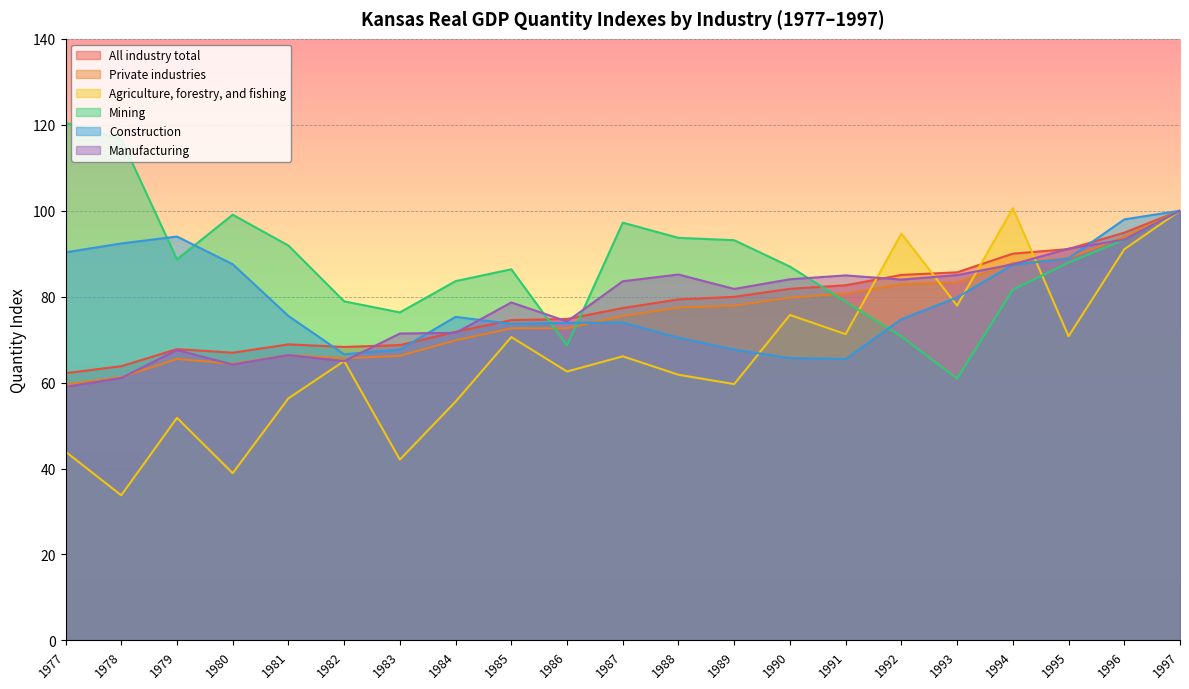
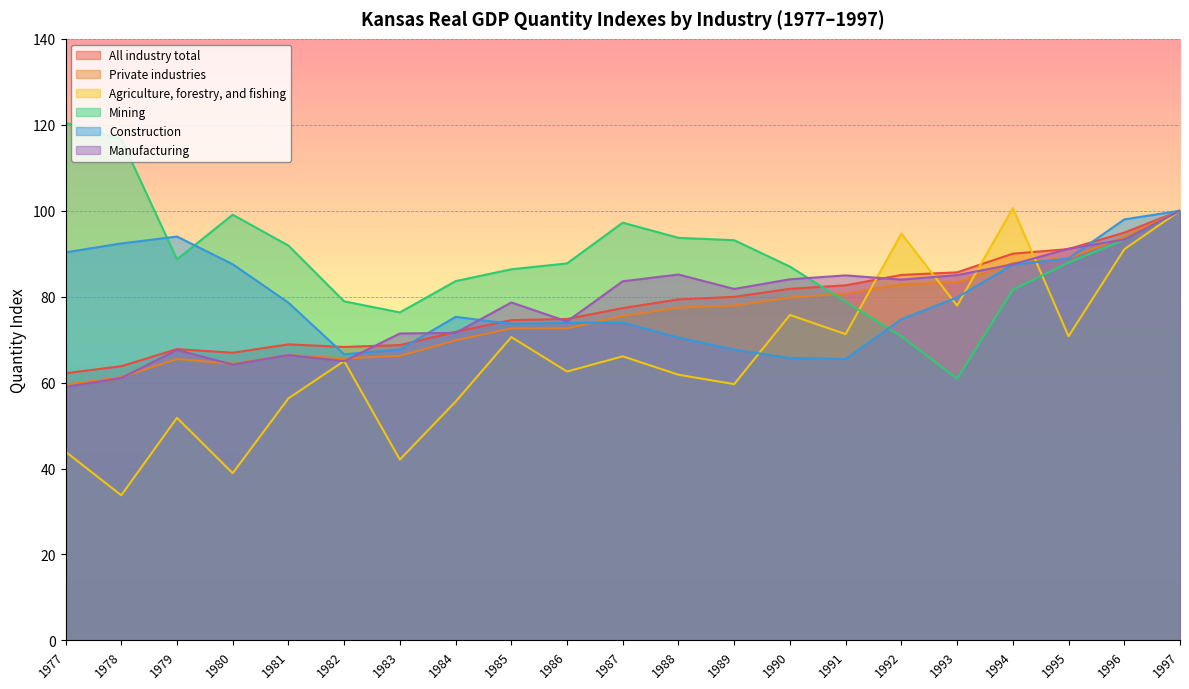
  {
    "Mining": {
      "1977": 120,
      "1979": 89,
      "1980": 99,
      "1981": 92,
      "1982": 79,
      "1983": 76,
      "1984": 84,
      "1985": 86,
-     "1986": 69,
+     "1986": 88,
      "1987": 97,
      "1988": 94,
      "1989": 93,
      "1990": 87,
      "1991": 79,
      "1992": 71,
      "1993": 61,
      "1994": 82,
      "1995": 88
    },
    "Construction": {
      "1977": 90,
      "1978": 92,
      "1979": 94,
      "1980": 88,
-     "1981": 75,
+     "1981": 79,
      "1982": 67,
      "1983": 68,
      "1984": 75,
      "1985": 74,
      "1987": 74,
      "1988": 70,
      "1989": 68,
      "1990": 66,
      "1991": 65,
      "1992": 75,
      "1993": 80,
      "1996": 98
    },
    "Manufacturing": {
      "1983": 71,
      "1985": 79,
      "1987": 84,
      "1988": 85,
      "1989": 82,
      "1990": 84,
      "1991": 85,
      "1992": 84,
      "1993": 85
    }
  }
